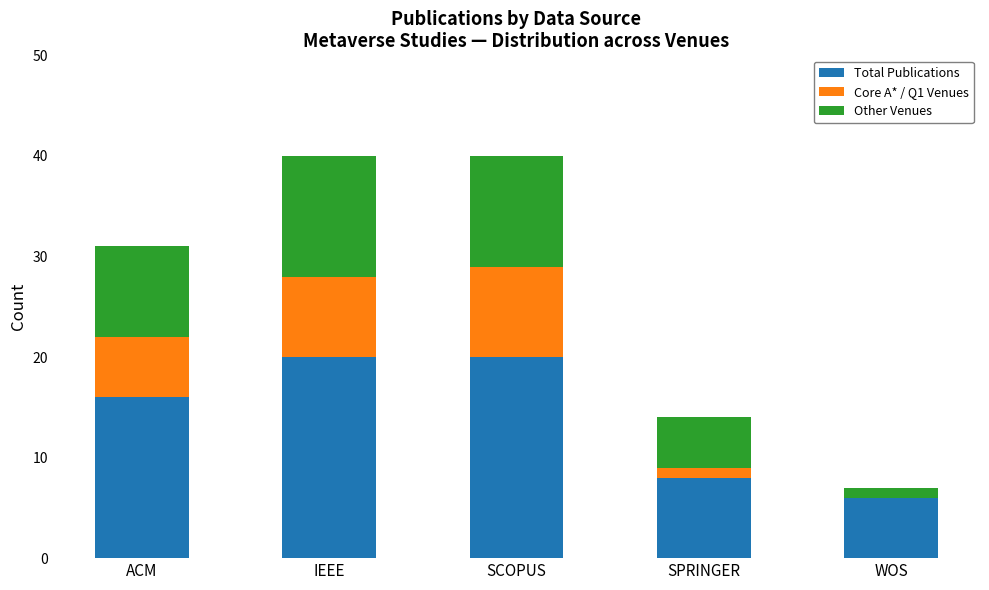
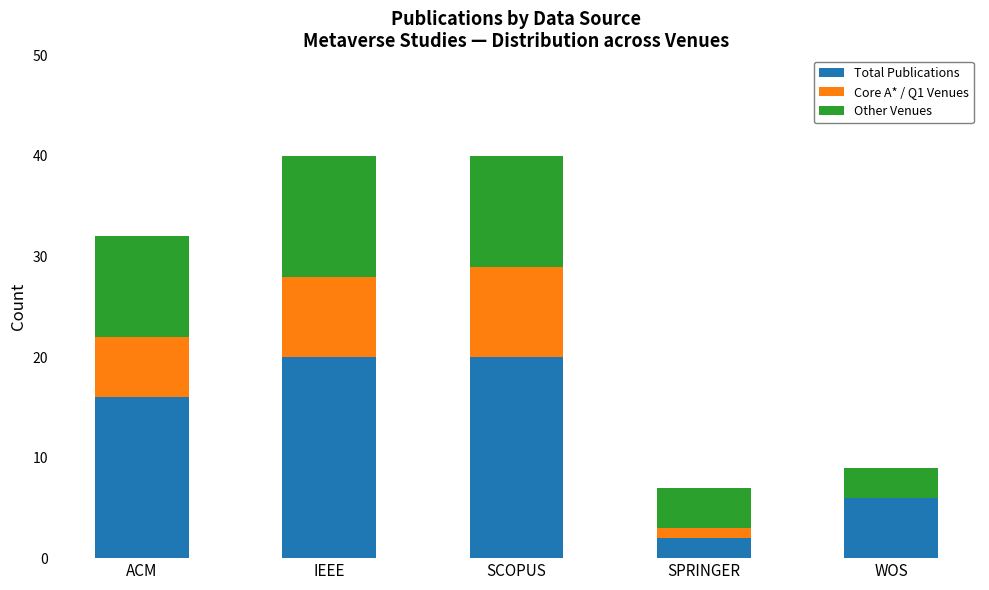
  {
    "Total Publications": {
      "ACM": 16,
      "IEEE": 20,
      "SCOPUS": 20,
-     "SPRINGER": 8,
+     "SPRINGER": 2,
      "WOS": 6
    },
    "Core A* / Q1 Venues": {
      "ACM": 6,
      "IEEE": 8,
      "SCOPUS": 9,
      "SPRINGER": 1,
      "WOS": 0
    },
    "Other Venues": {
-     "ACM": 9,
+     "ACM": 10,
      "IEEE": 12,
      "SCOPUS": 11,
-     "SPRINGER": 5,
-     "WOS": 1
+     "SPRINGER": 4,
+     "WOS": 3
    }
  }
